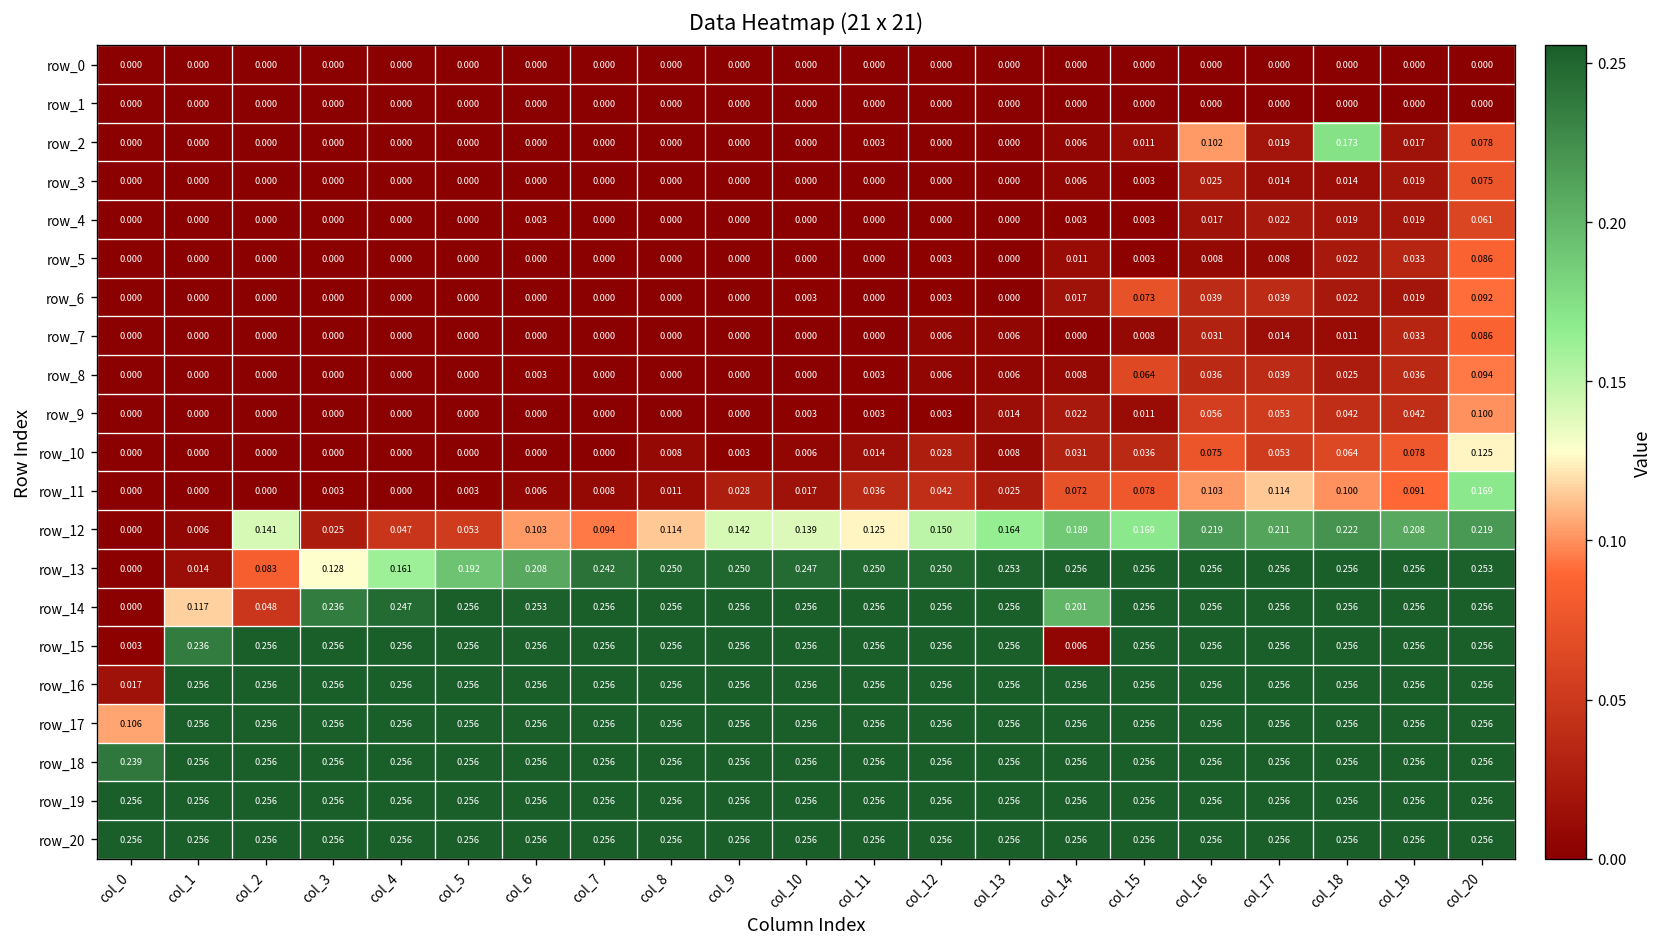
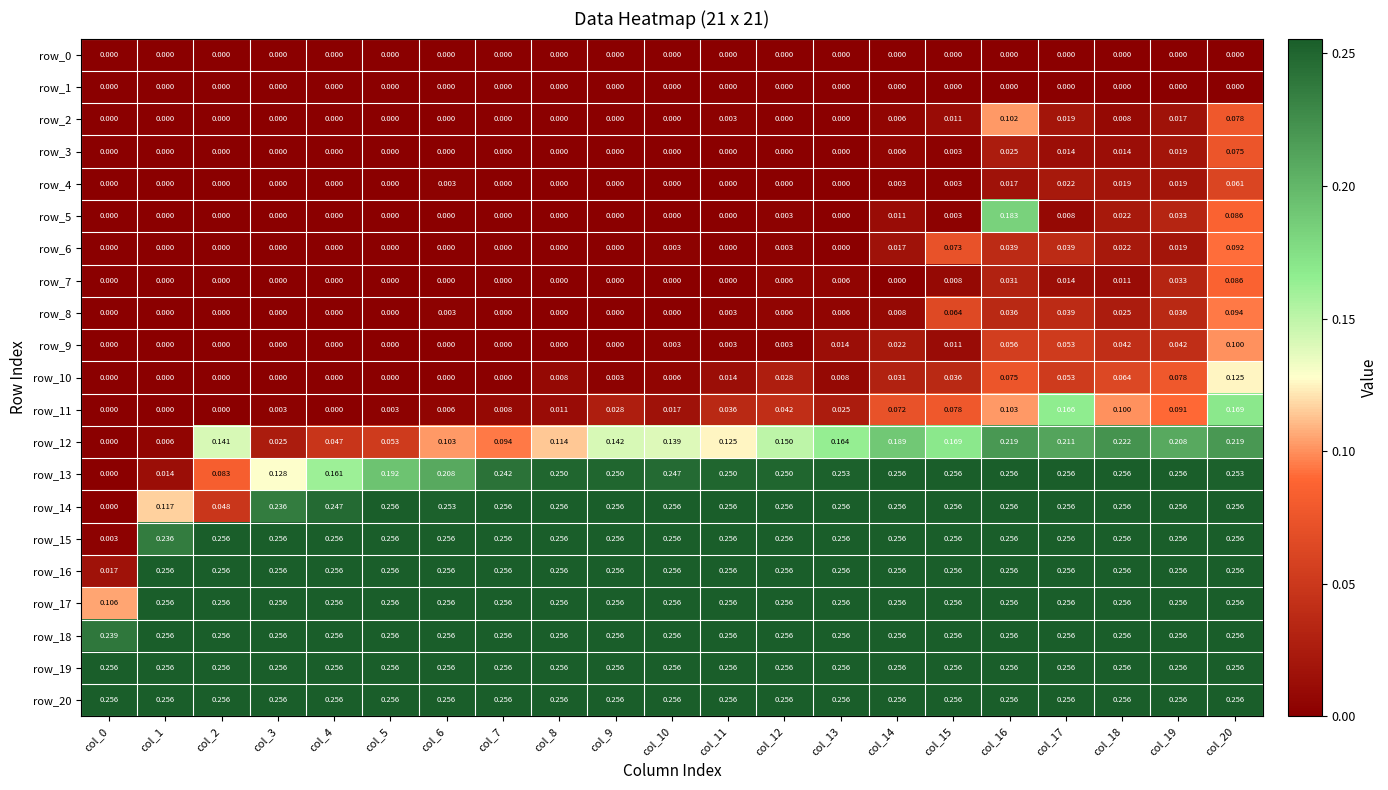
  {
    "row_2": {
      "col_0": 0.000,
      "col_1": 0.000,
      "col_2": 0.000,
      "col_3": 0.000,
      "col_4": 0.000,
      "col_5": 0.000,
      "col_6": 0.000,
      "col_7": 0.000,
      "col_8": 0.000,
      "col_9": 0.000,
      "col_10": 0.000,
      "col_11": 0.003,
      "col_12": 0.000,
      "col_13": 0.000,
      "col_14": 0.006,
      "col_15": 0.011,
      "col_16": 0.102,
      "col_17": 0.019,
-     "col_18": 0.173,
+     "col_18": 0.008,
      "col_19": 0.017,
      "col_20": 0.078
    },
    "row_5": {
      "col_0": 0.000,
      "col_1": 0.000,
      "col_2": 0.000,
      "col_3": 0.000,
      "col_4": 0.000,
      "col_5": 0.000,
      "col_6": 0.000,
      "col_7": 0.000,
      "col_8": 0.000,
      "col_9": 0.000,
      "col_10": 0.000,
      "col_11": 0.000,
      "col_12": 0.003,
      "col_13": 0.000,
      "col_14": 0.011,
      "col_15": 0.003,
-     "col_16": 0.008,
+     "col_16": 0.183,
      "col_17": 0.008,
      "col_18": 0.022,
      "col_19": 0.033,
      "col_20": 0.086
    },
    "row_11": {
      "col_0": 0.000,
      "col_1": 0.000,
      "col_2": 0.000,
      "col_3": 0.003,
      "col_4": 0.000,
      "col_5": 0.003,
      "col_6": 0.006,
      "col_7": 0.008,
      "col_8": 0.011,
      "col_9": 0.028,
      "col_10": 0.017,
      "col_11": 0.036,
      "col_12": 0.042,
      "col_13": 0.025,
      "col_14": 0.072,
      "col_15": 0.078,
      "col_16": 0.103,
-     "col_17": 0.114,
+     "col_17": 0.166,
      "col_18": 0.100,
      "col_19": 0.091,
      "col_20": 0.169
    },
    "row_14": {
      "col_0": 0.000,
      "col_1": 0.117,
      "col_2": 0.048,
      "col_3": 0.236,
      "col_4": 0.247,
      "col_5": 0.256,
      "col_6": 0.253,
      "col_7": 0.256,
      "col_8": 0.256,
      "col_9": 0.256,
      "col_10": 0.256,
      "col_11": 0.256,
      "col_12": 0.256,
      "col_13": 0.256,
-     "col_14": 0.201,
+     "col_14": 0.256,
      "col_15": 0.256,
      "col_16": 0.256,
      "col_17": 0.256,
      "col_18": 0.256,
      "col_19": 0.256,
      "col_20": 0.256
    },
    "row_15": {
      "col_0": 0.003,
      "col_1": 0.236,
      "col_2": 0.256,
      "col_3": 0.256,
      "col_4": 0.256,
      "col_5": 0.256,
      "col_6": 0.256,
      "col_7": 0.256,
      "col_8": 0.256,
      "col_9": 0.256,
      "col_10": 0.256,
      "col_11": 0.256,
      "col_12": 0.256,
      "col_13": 0.256,
-     "col_14": 0.006,
+     "col_14": 0.256,
      "col_15": 0.256,
      "col_16": 0.256,
      "col_17": 0.256,
      "col_18": 0.256,
      "col_19": 0.256,
      "col_20": 0.256
    }
  }
